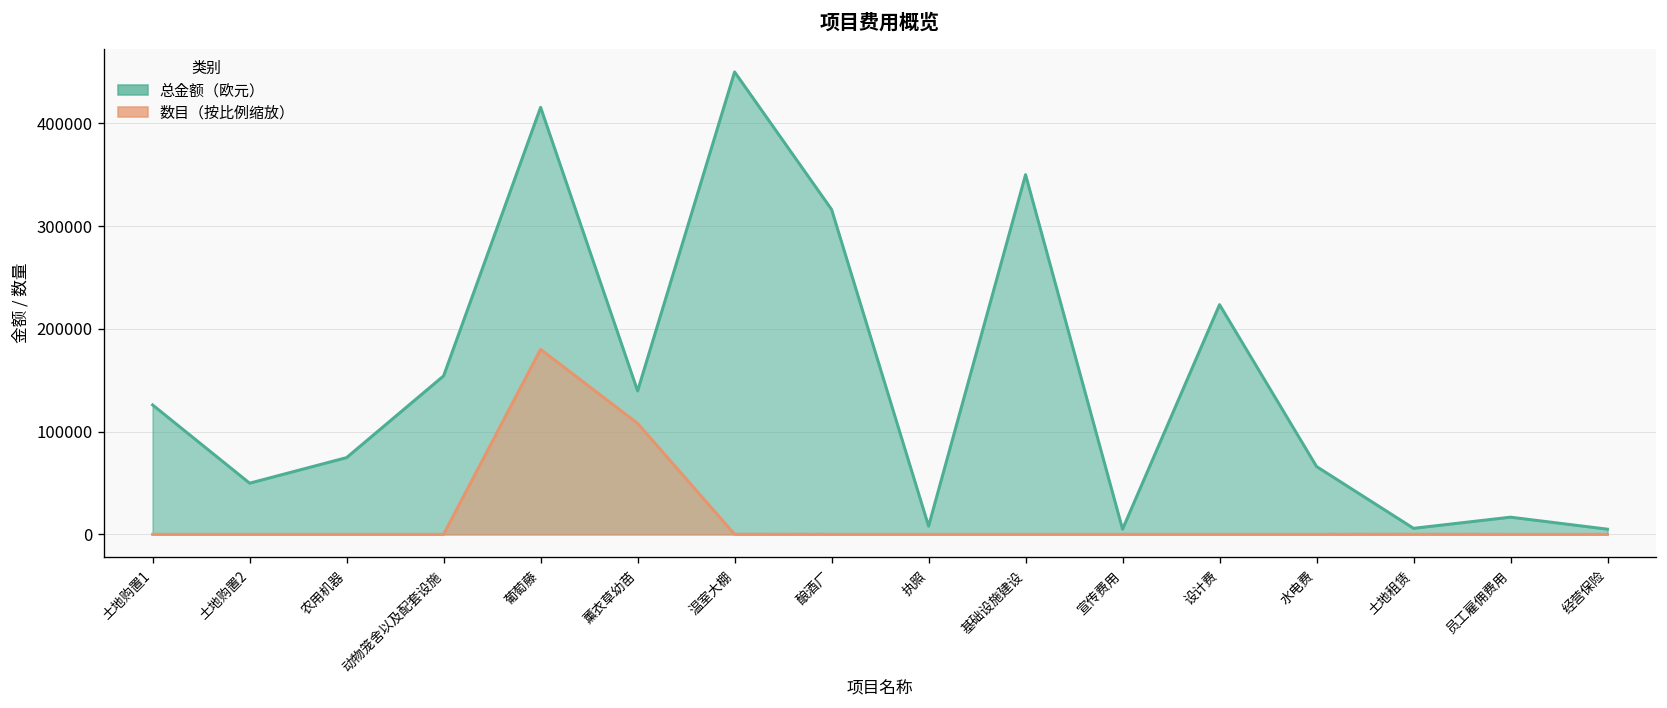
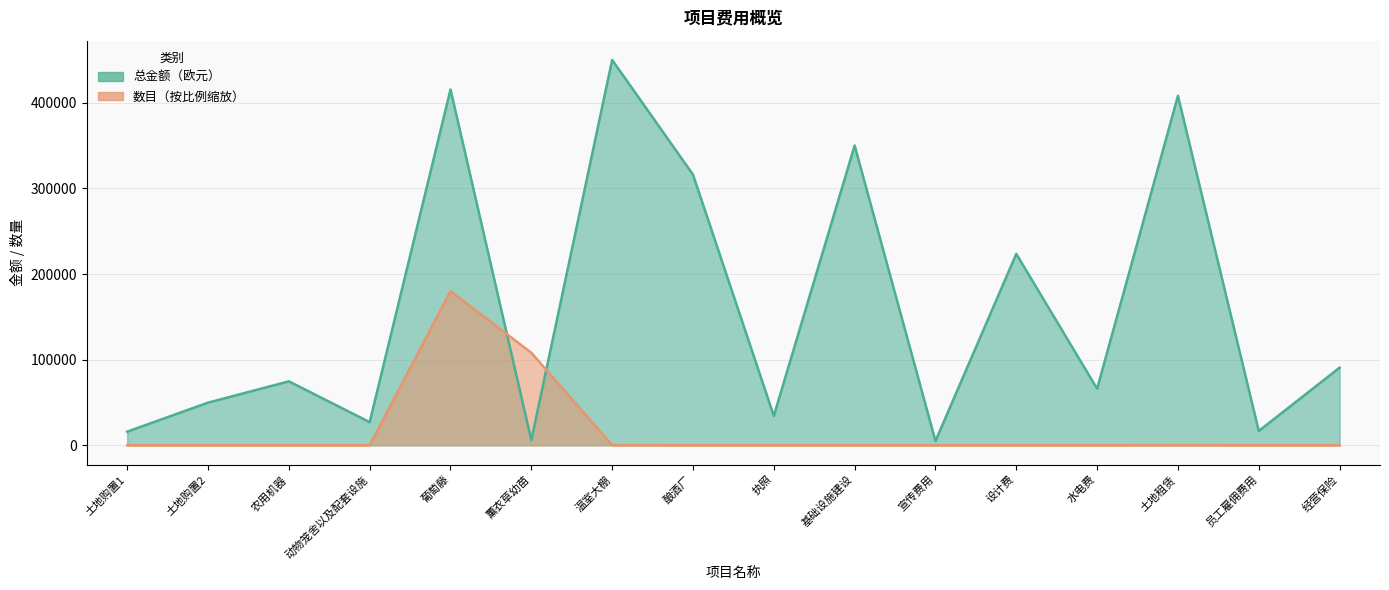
  {
    "总金额（欧元）": {
-     "土地购置1": 130000,
+     "土地购置1": 20000,
      "土地购置2": 50000,
      "农用机器": 70000,
-     "动物笼舍以及配套设施": 150000,
+     "动物笼舍以及配套设施": 30000,
      "葡萄藤": 420000,
-     "薰衣草幼苗": 140000,
+     "薰衣草幼苗": 10000,
      "温室大棚": 450000,
      "酿酒厂": 320000,
-     "执照": 10000,
+     "执照": 30000,
      "基础设施建设": 350000,
      "宣传费用": 10000,
      "设计费": 220000,
      "水电费": 70000,
-     "土地租赁": 10000,
+     "土地租赁": 410000,
      "员工雇佣费用": 20000,
-     "经营保险": 10000
+     "经营保险": 90000
    },
    "数目（按比例缩放）": {
      "土地购置1": 0,
      "土地购置2": 0,
      "农用机器": 0,
      "动物笼舍以及配套设施": 0,
      "葡萄藤": 180000,
      "薰衣草幼苗": 110000,
      "温室大棚": 0,
      "酿酒厂": 0,
      "执照": 0,
      "基础设施建设": 0,
      "宣传费用": 0,
      "设计费": 0,
      "水电费": 0,
      "土地租赁": 0,
      "员工雇佣费用": 0,
      "经营保险": 0
    }
  }
